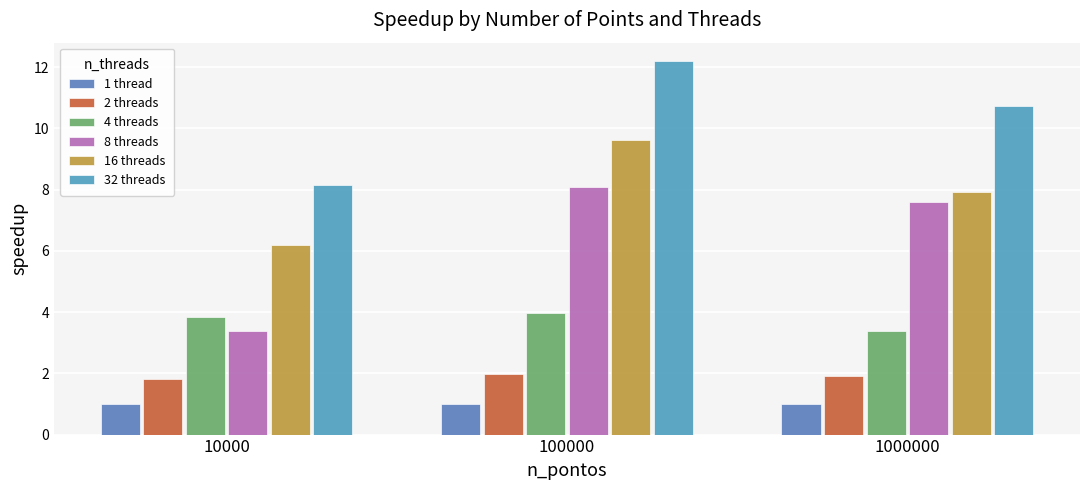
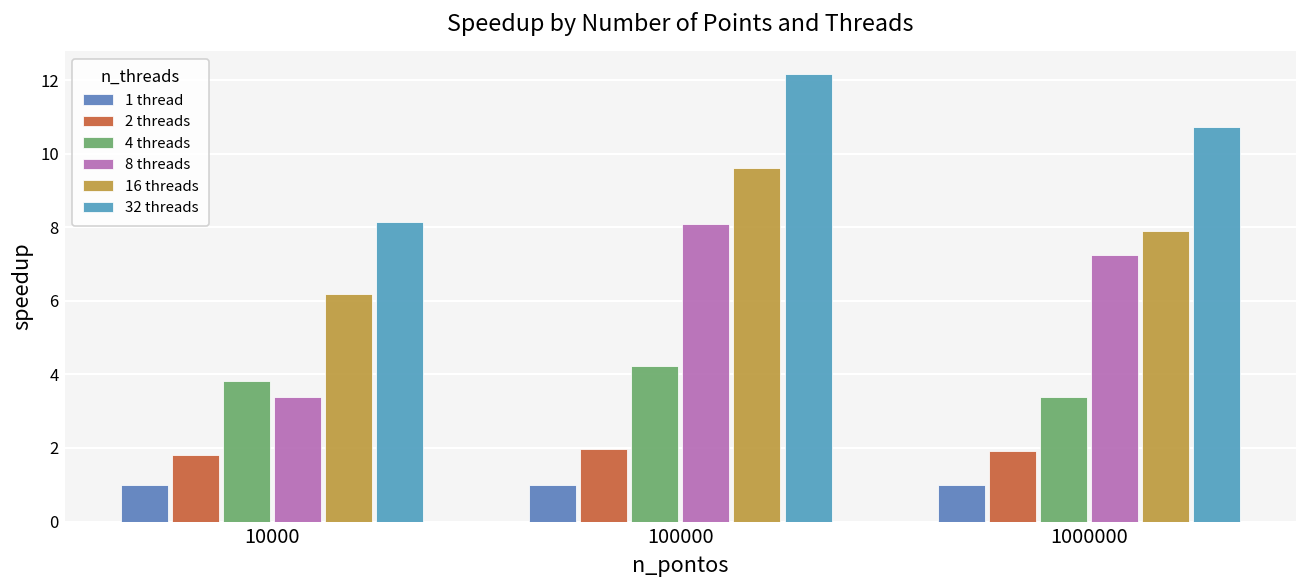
  {
    "4 threads": {
      "10000": 3.8,
-     "100000": 4.0,
+     "100000": 4.2,
      "1000000": 3.4
    },
    "8 threads": {
      "10000": 3.4,
      "100000": 8.1,
-     "1000000": 7.6
+     "1000000": 7.2
    }
  }
